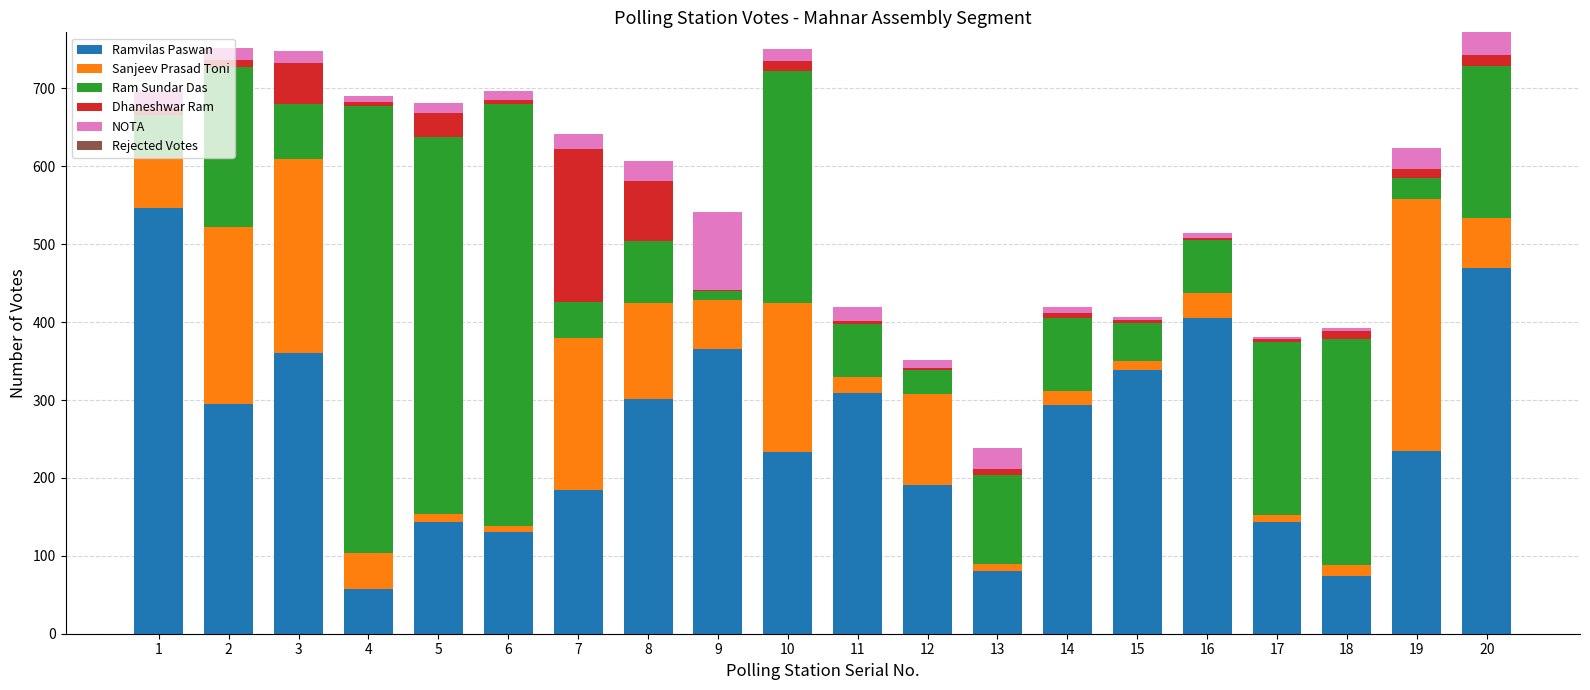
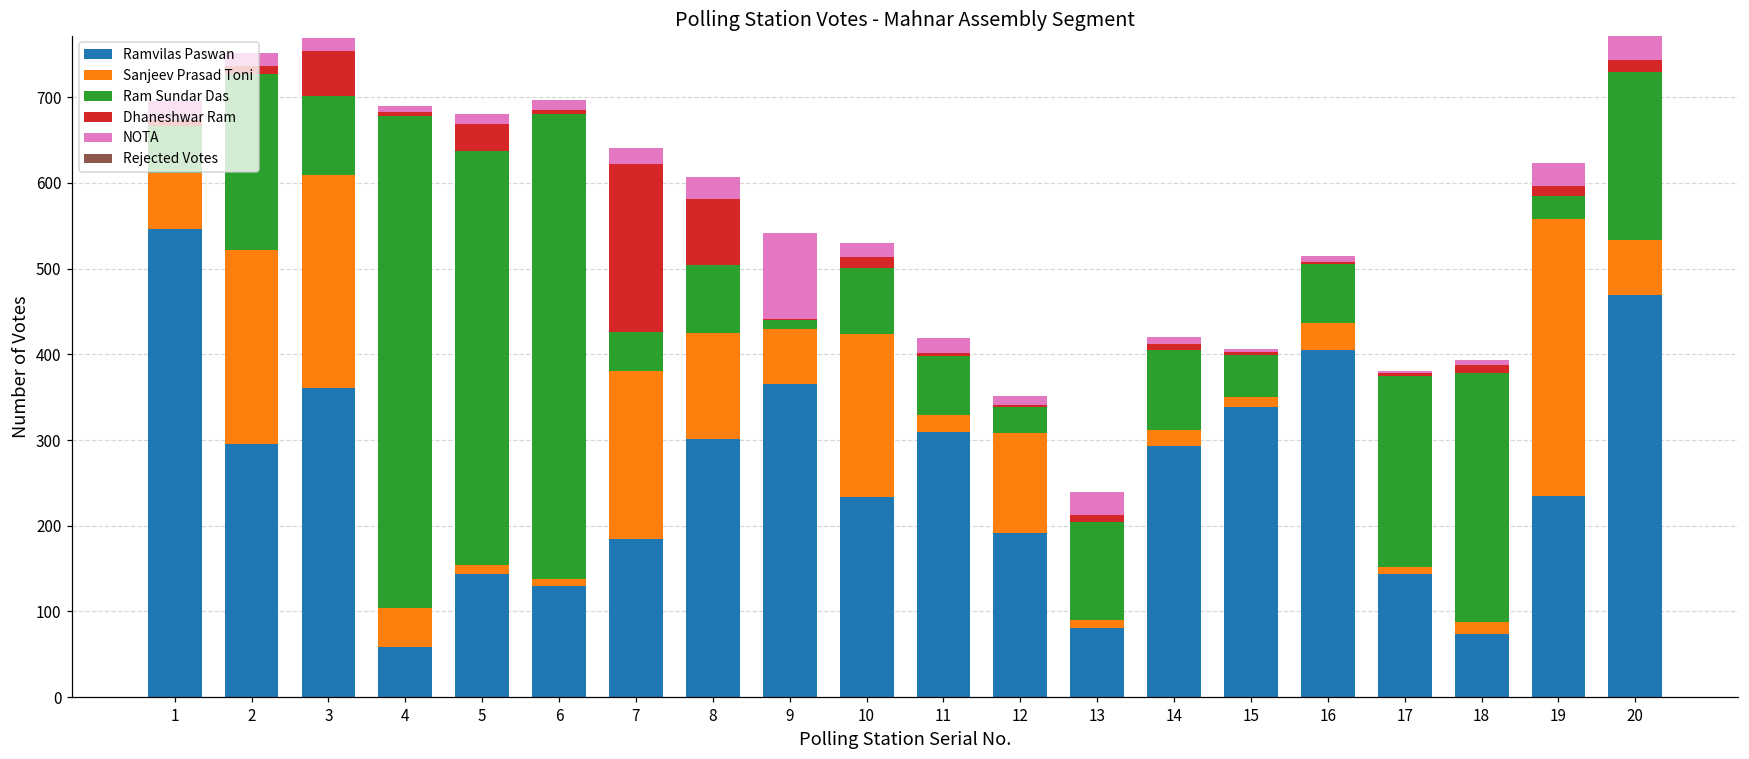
  {
    "Ramvilas Paswan": {
      "1": 550,
      "2": 300,
      "3": 360,
      "4": 60,
      "5": 140,
      "6": 130,
      "7": 180,
      "8": 300,
      "9": 370,
      "10": 230,
      "11": 310,
      "12": 190,
      "13": 80,
      "14": 290,
      "15": 340,
      "16": 410,
      "17": 140,
      "18": 70,
      "19": 240,
      "20": 470
    },
    "Sanjeev Prasad Toni": {
      "2": 230,
      "3": 250,
      "4": 50,
      "5": 10,
      "6": 10,
      "7": 200,
      "8": 120,
      "9": 60,
      "10": 190,
      "11": 20,
      "12": 120,
      "13": 10,
      "14": 20,
      "15": 10,
      "16": 30,
      "17": 10,
      "18": 10,
      "19": 320,
      "20": 70
    },
    "Ram Sundar Das": {
-     "3": 70,
+     "3": 90,
      "4": 570,
      "5": 480,
      "6": 540,
      "7": 50,
      "8": 80,
      "9": 10,
-     "10": 300,
+     "10": 80,
      "11": 70,
      "12": 30,
      "13": 110,
      "14": 90,
      "15": 50,
      "16": 70,
      "17": 220,
      "18": 290,
      "19": 30,
      "20": 200
    },
    "Dhaneshwar Ram": {
      "3": 50,
      "4": 10,
      "5": 30,
      "6": 10,
      "7": 200,
      "8": 80,
      "10": 10,
      "13": 10,
      "14": 10,
      "15": 0,
      "18": 10,
      "19": 10,
      "20": 10
    },
    "Rejected Votes": {
      "15": 0,
      "17": 0
    }
  }
